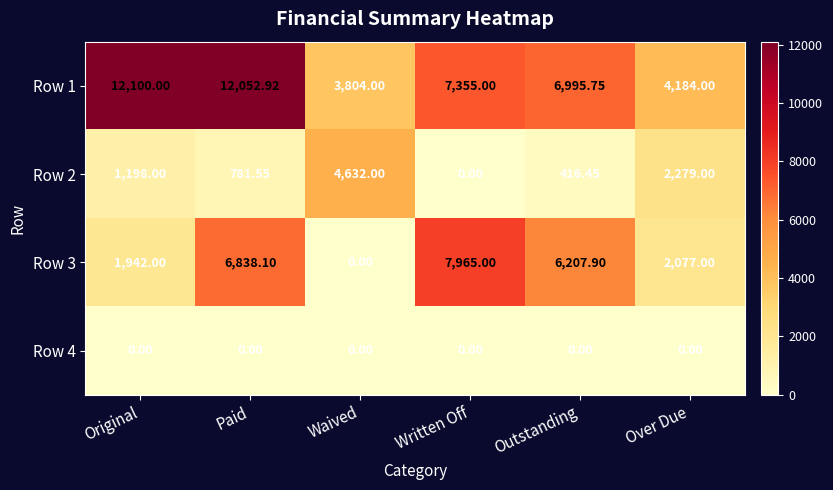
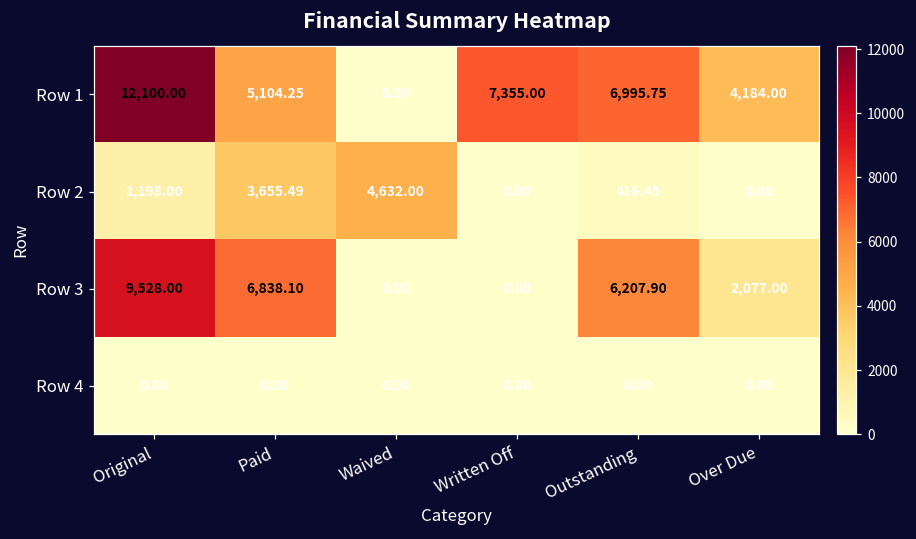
  {
    "Row 1": {
      "Original": "12,100.00",
-     "Paid": "12,052.92",
-     "Waived": "3,804.00",
+     "Paid": "5,104.25",
+     "Waived": "0.00",
      "Written Off": "7,355.00",
      "Outstanding": "6,995.75",
      "Over Due": "4,184.00"
    },
    "Row 2": {
      "Original": "1,198.00",
-     "Paid": "781.55",
+     "Paid": "3,655.49",
      "Waived": "4,632.00",
      "Written Off": "0.00",
      "Outstanding": "416.45",
-     "Over Due": "2,279.00"
+     "Over Due": "0.00"
    },
    "Row 3": {
-     "Original": "1,942.00",
+     "Original": "9,528.00",
      "Paid": "6,838.10",
      "Waived": "0.00",
-     "Written Off": "7,965.00",
+     "Written Off": "0.00",
      "Outstanding": "6,207.90",
      "Over Due": "2,077.00"
    },
    "Row 4": {
      "Original": "0.00",
      "Paid": "0.00",
      "Waived": "0.00",
      "Written Off": "0.00",
      "Outstanding": "0.00",
      "Over Due": "0.00"
    }
  }
